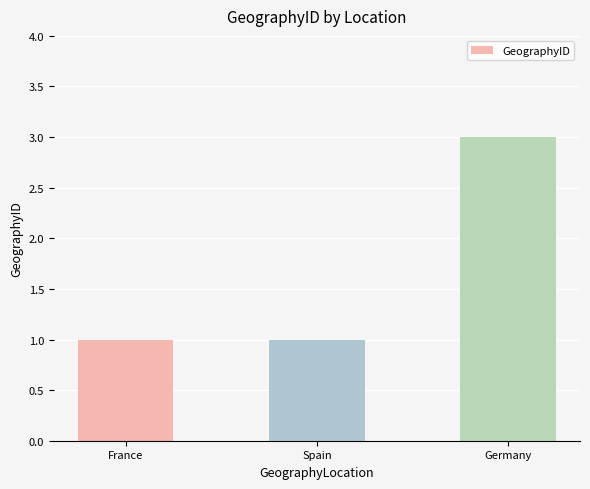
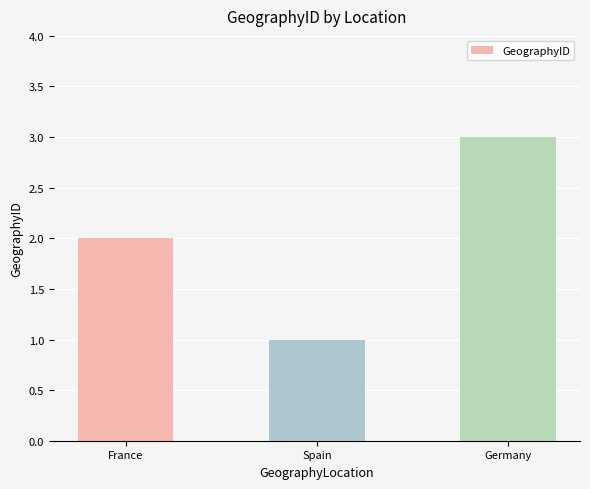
  {
-   "France": 1,
+   "France": 2,
    "Spain": 1,
    "Germany": 3
  }
